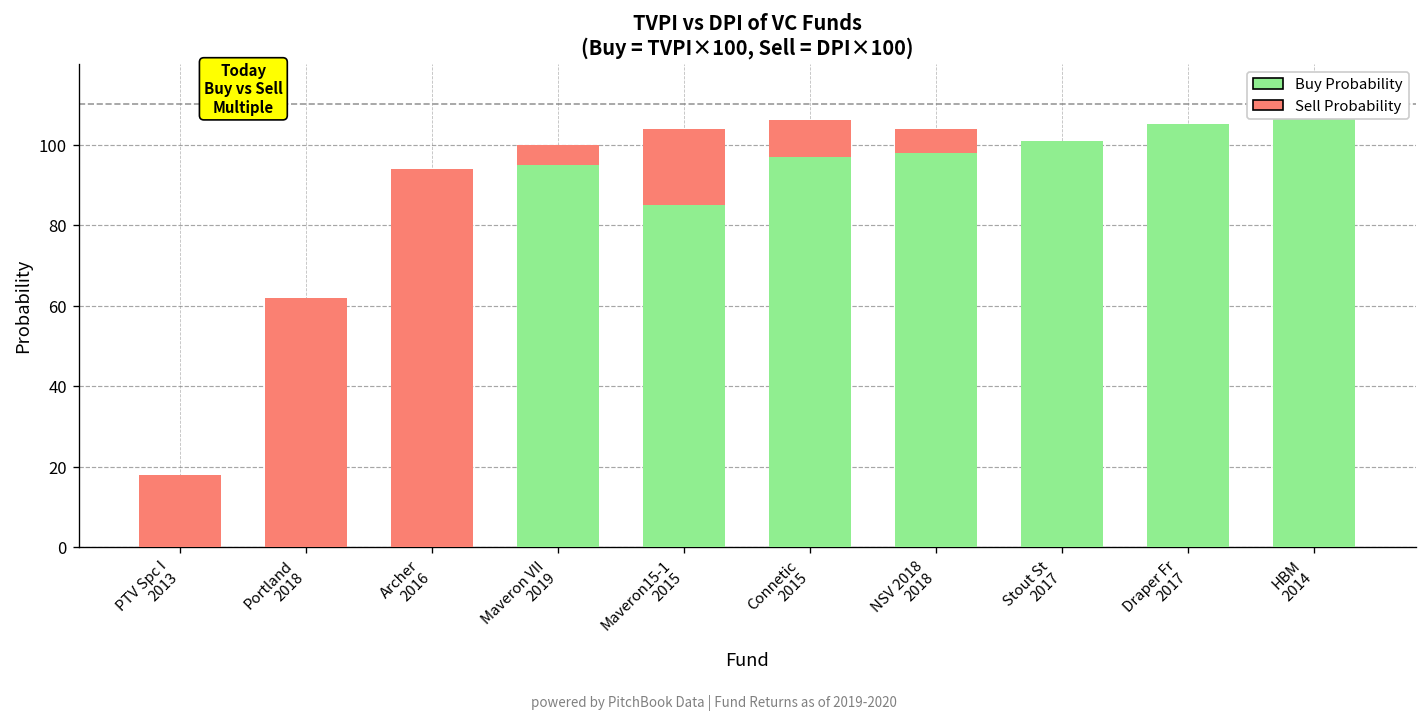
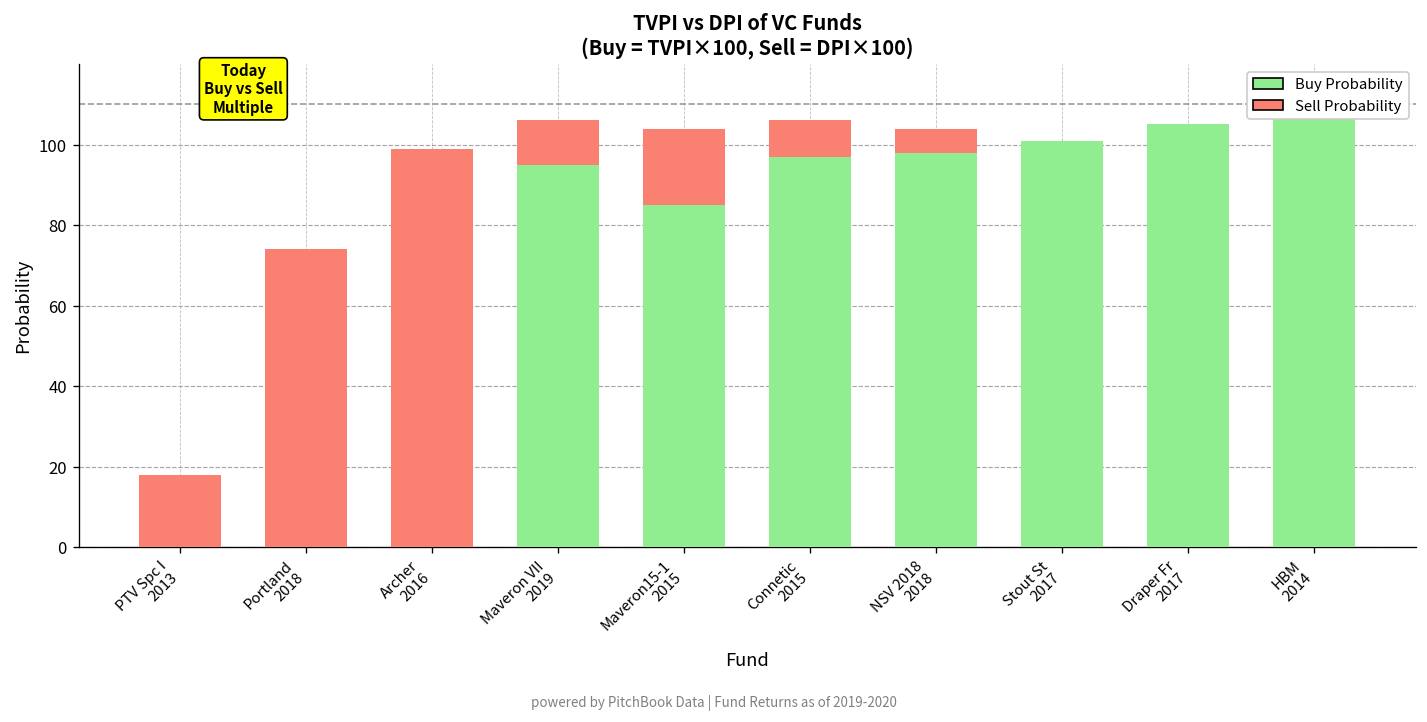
  {
    "Sell Probability": {
      "PTV Spc I 2013": 18,
-     "Portland 2018": 62,
-     "Archer 2016": 94,
-     "Maveron VII 2019": 5,
+     "Portland 2018": 74,
+     "Archer 2016": 99,
+     "Maveron VII 2019": 11,
      "Maveron15-1 2015": 19,
      "Connetic 2015": 9,
      "NSV 2018 2018": 6,
      "Stout St 2017": 0,
      "Draper Fr 2017": 0
    }
  }
